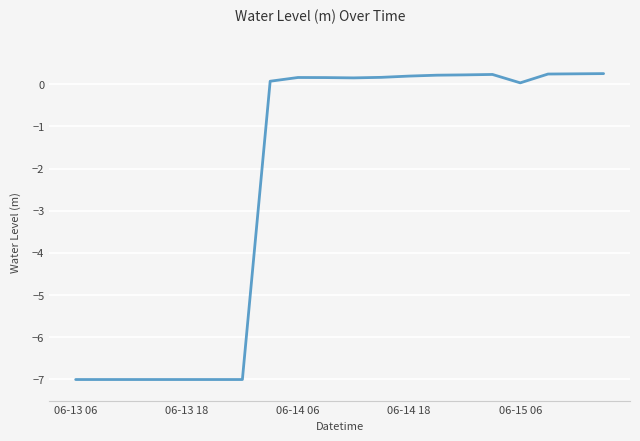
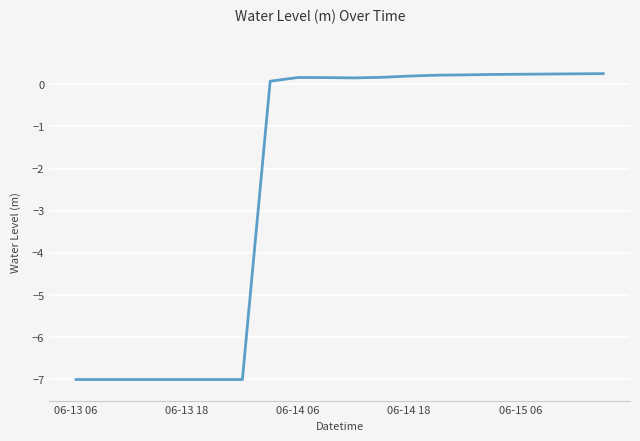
  {
    "06-13 06": -7.0,
    "06-13 18": -7.0,
    "06-14 06": 0.2,
    "06-14 18": 0.2,
-   "06-15 06": 0.0
+   "06-15 06": 0.2
  }
